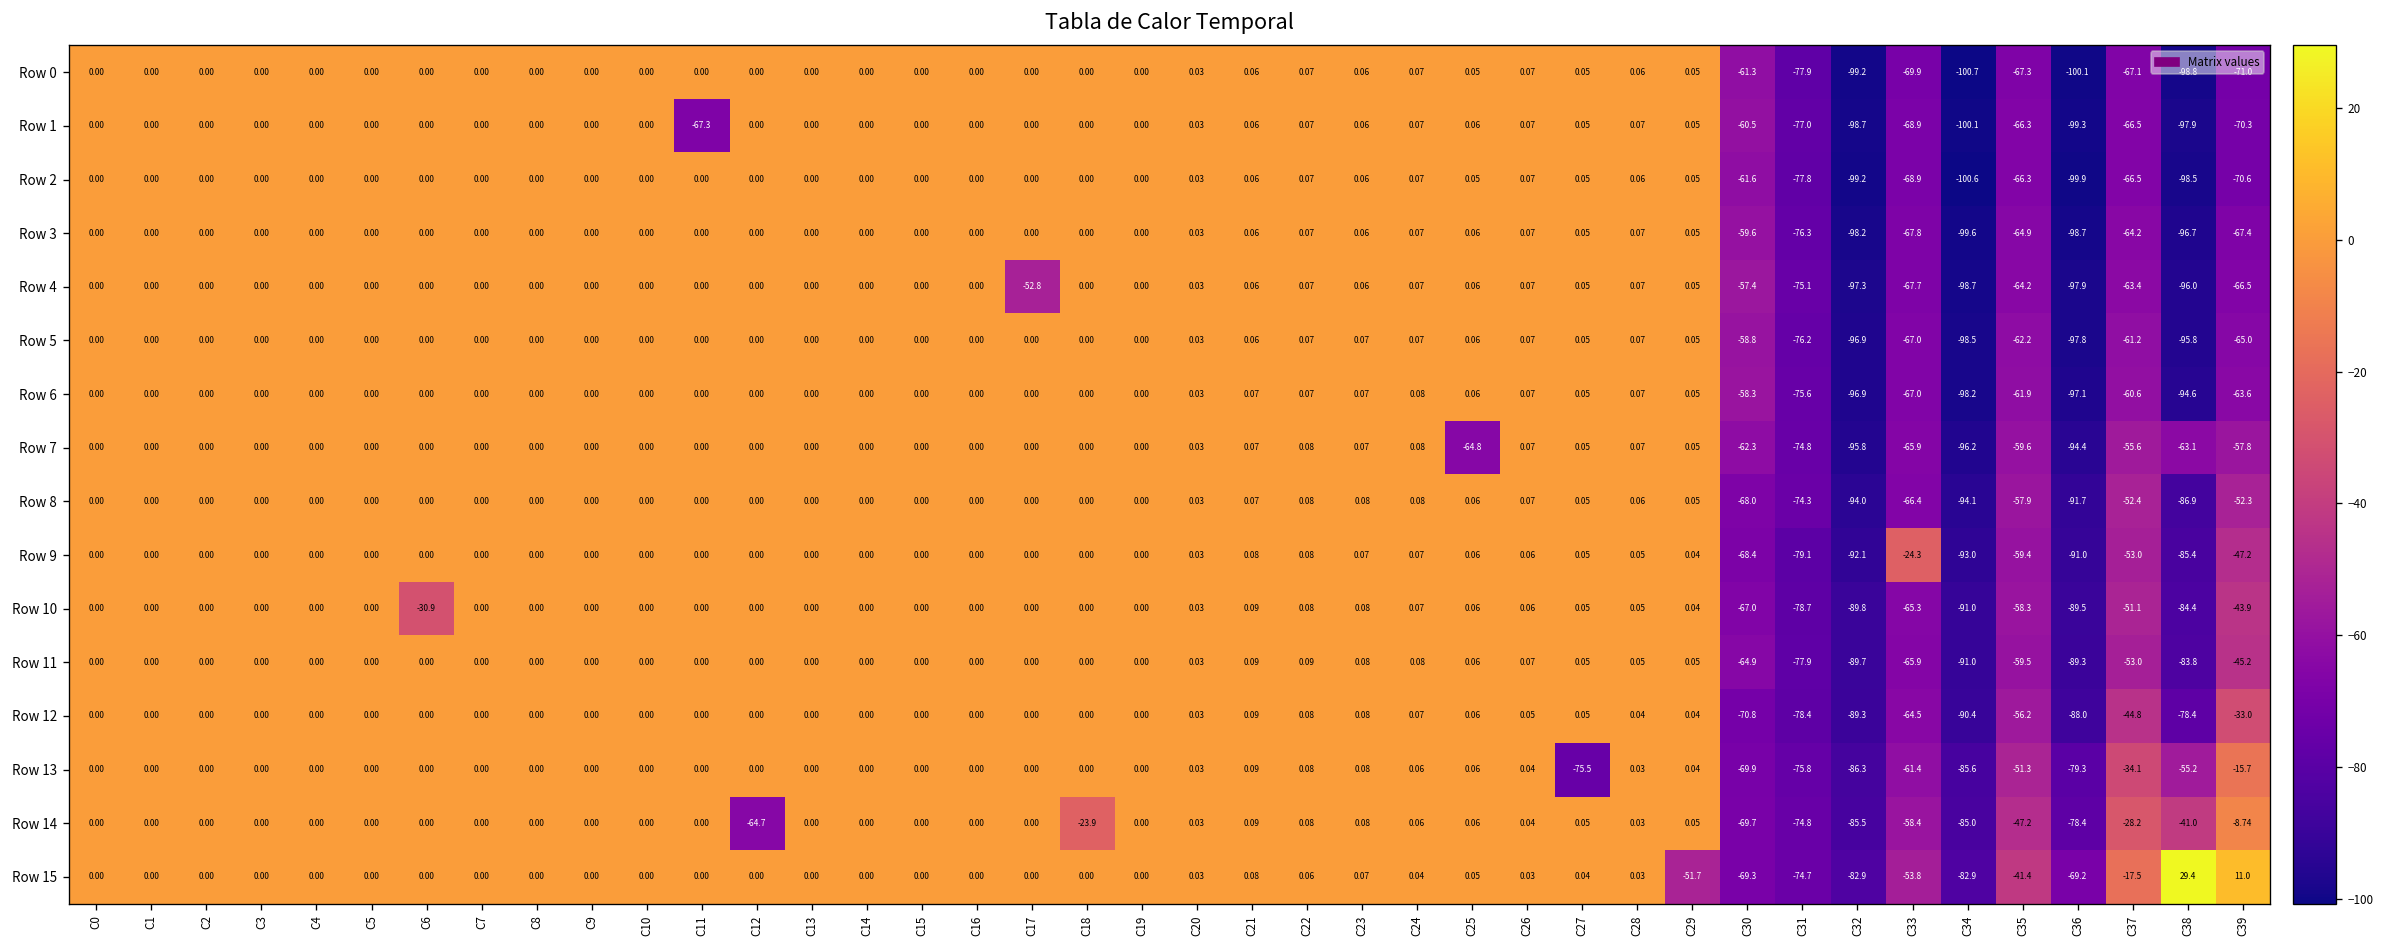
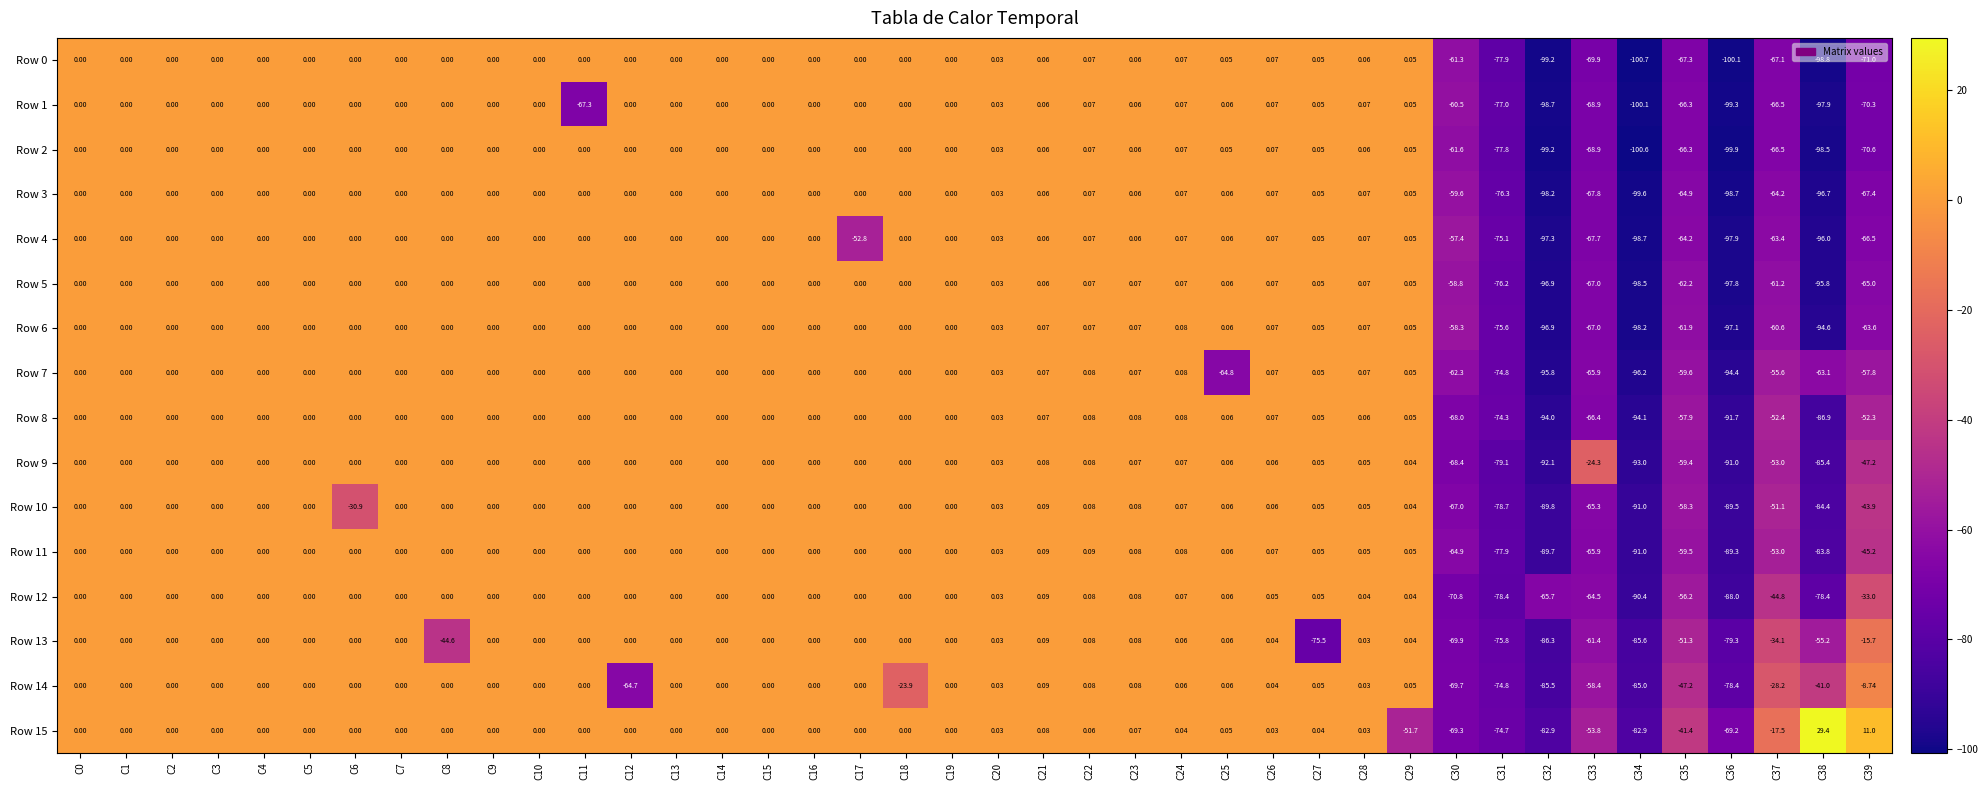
  {
    "Row 12": {
      "C0": 0.00,
      "C1": 0.00,
      "C2": 0.00,
      "C3": 0.00,
      "C4": 0.00,
      "C5": 0.00,
      "C6": 0.00,
      "C7": 0.00,
      "C8": 0.00,
      "C9": 0.00,
      "C10": 0.00,
      "C11": 0.00,
      "C12": 0.00,
      "C13": 0.00,
      "C14": 0.00,
      "C15": 0.00,
      "C16": 0.00,
      "C17": 0.00,
      "C18": 0.00,
      "C19": 0.00,
      "C20": 0.03,
      "C21": 0.09,
      "C22": 0.08,
      "C23": 0.08,
      "C24": 0.07,
      "C25": 0.06,
      "C26": 0.05,
      "C27": 0.05,
      "C28": 0.04,
      "C29": 0.04,
      "C30": -70.8,
      "C31": -78.4,
-     "C32": -89.3,
+     "C32": -65.7,
      "C33": -64.5,
      "C34": -90.4,
      "C35": -56.2,
      "C36": -88.0,
      "C37": -44.8,
      "C38": -78.4,
      "C39": -33.0
    },
    "Row 13": {
      "C0": 0.00,
      "C1": 0.00,
      "C2": 0.00,
      "C3": 0.00,
      "C4": 0.00,
      "C5": 0.00,
      "C6": 0.00,
      "C7": 0.00,
-     "C8": 0.00,
+     "C8": -44.6,
      "C9": 0.00,
      "C10": 0.00,
      "C11": 0.00,
      "C12": 0.00,
      "C13": 0.00,
      "C14": 0.00,
      "C15": 0.00,
      "C16": 0.00,
      "C17": 0.00,
      "C18": 0.00,
      "C19": 0.00,
      "C20": 0.03,
      "C21": 0.09,
      "C22": 0.08,
      "C23": 0.08,
      "C24": 0.06,
      "C25": 0.06,
      "C26": 0.04,
      "C27": -75.5,
      "C28": 0.03,
      "C29": 0.04,
      "C30": -69.9,
      "C31": -75.8,
      "C32": -86.3,
      "C33": -61.4,
      "C34": -85.6,
      "C35": -51.3,
      "C36": -79.3,
      "C37": -34.1,
      "C38": -55.2,
      "C39": -15.7
    }
  }
